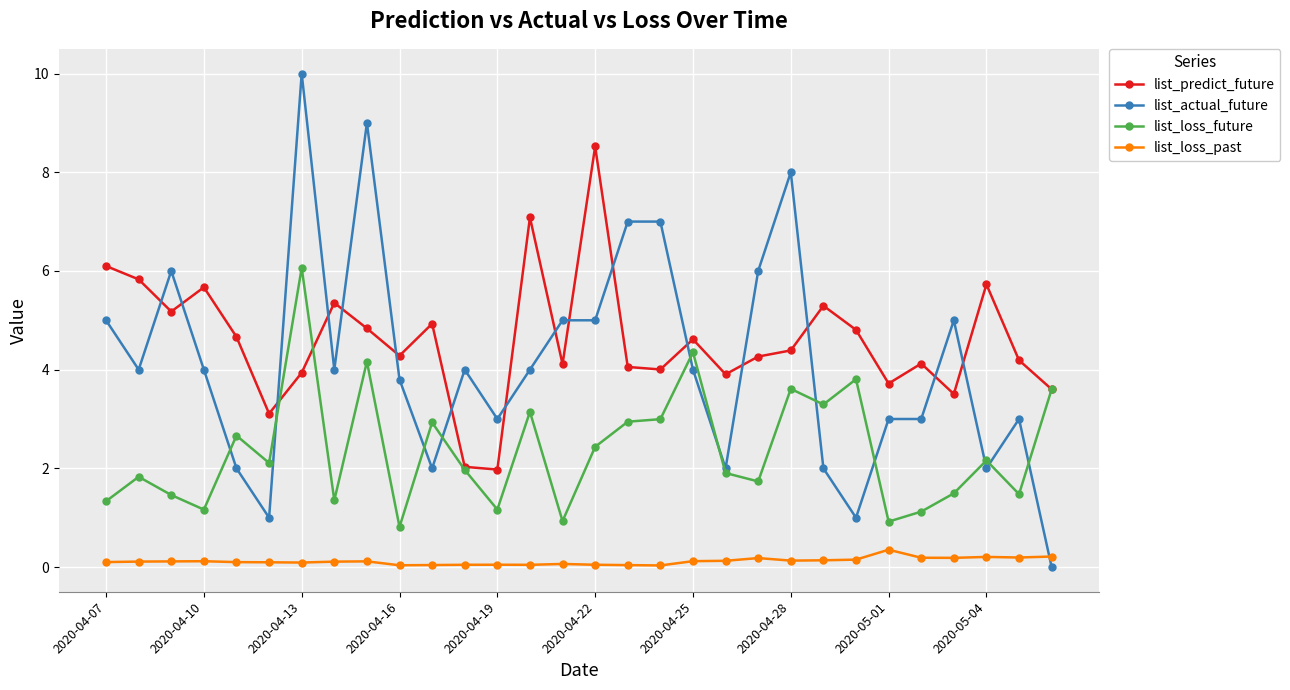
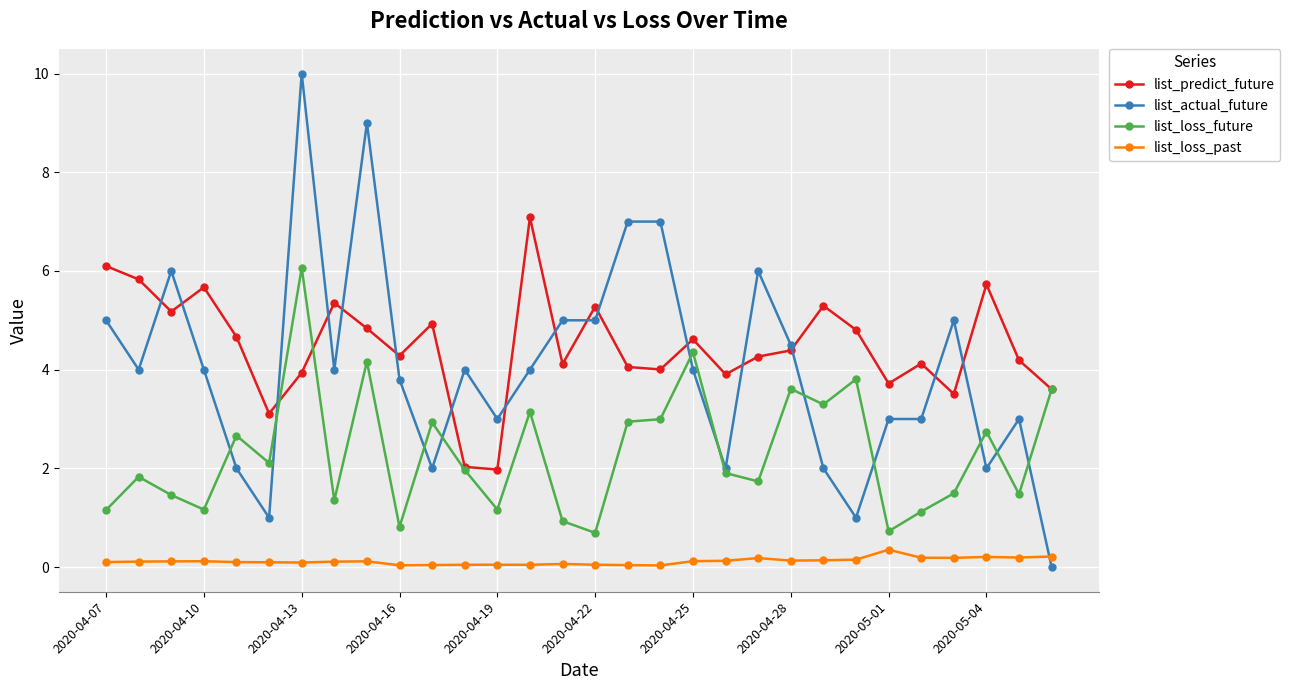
  {
    "list_predict_future": {
      "2020-04-07": 6.1,
      "2020-04-10": 5.7,
      "2020-04-13": 3.9,
      "2020-04-16": 4.3,
      "2020-04-19": 2.0,
-     "2020-04-22": 8.5,
+     "2020-04-22": 5.3,
      "2020-04-25": 4.6,
      "2020-04-28": 4.4,
      "2020-05-01": 3.7,
      "2020-05-04": 5.7
    },
    "list_actual_future": {
      "2020-04-07": 5.0,
      "2020-04-10": 4.0,
      "2020-04-13": 10.0,
      "2020-04-16": 3.8,
      "2020-04-19": 3.0,
      "2020-04-22": 5.0,
      "2020-04-25": 4.0,
-     "2020-04-28": 8.0,
+     "2020-04-28": 4.5,
      "2020-05-01": 3.0,
      "2020-05-04": 2.0
    },
    "list_loss_future": {
-     "2020-04-07": 1.3,
+     "2020-04-07": 1.2,
      "2020-04-10": 1.2,
      "2020-04-13": 6.1,
      "2020-04-16": 0.8,
      "2020-04-19": 1.2,
-     "2020-04-22": 2.4,
+     "2020-04-22": 0.7,
      "2020-04-25": 4.4,
      "2020-04-28": 3.6,
-     "2020-05-01": 0.9,
-     "2020-05-04": 2.2
+     "2020-05-01": 0.7,
+     "2020-05-04": 2.7
    },
    "list_loss_past": {
      "2020-04-07": 0.1,
      "2020-04-10": 0.1,
      "2020-04-13": 0.1,
      "2020-04-16": 0.0,
      "2020-04-19": 0.0,
      "2020-04-22": 0.0,
      "2020-04-25": 0.1,
      "2020-04-28": 0.1,
      "2020-05-01": 0.4,
      "2020-05-04": 0.2
    }
  }
